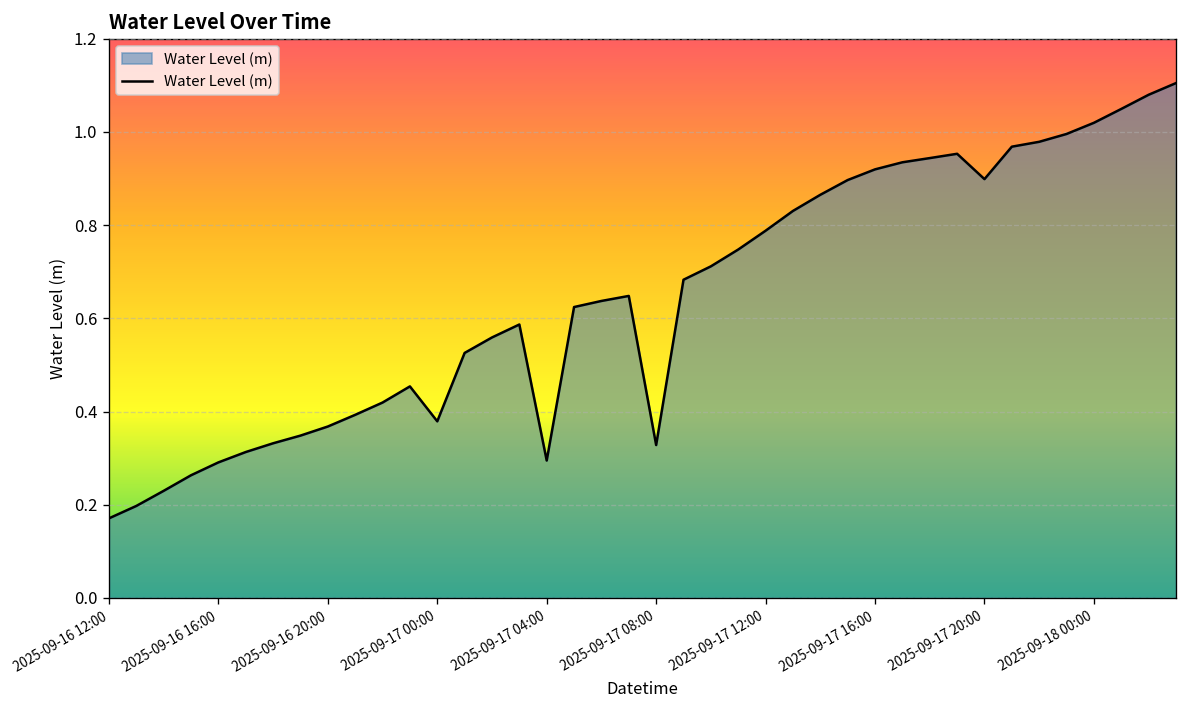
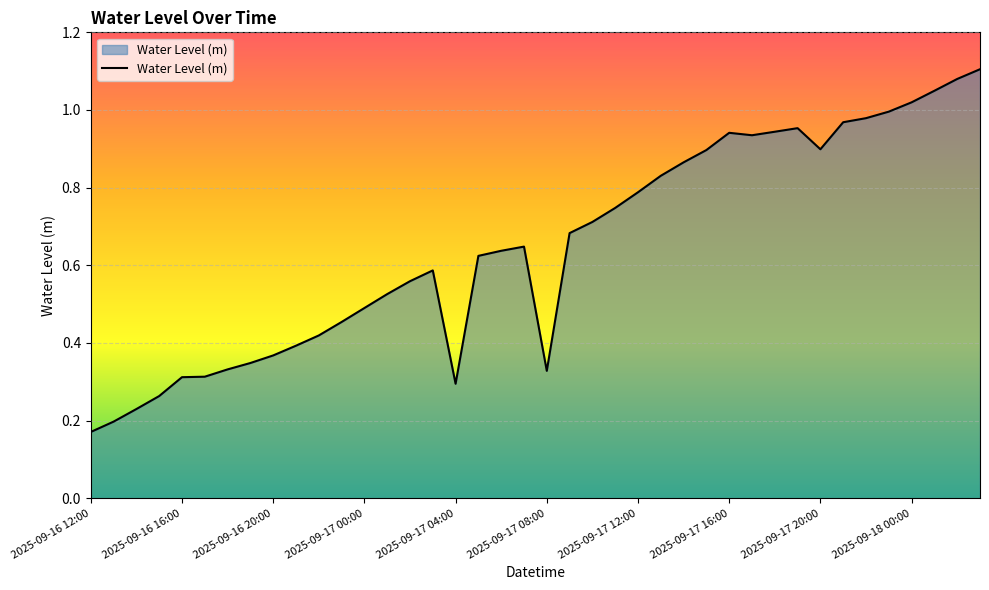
  {
    "2025-09-16 12:00": 0.17,
-   "2025-09-16 16:00": 0.29,
+   "2025-09-16 16:00": 0.31,
    "2025-09-16 20:00": 0.37,
-   "2025-09-17 00:00": 0.38,
+   "2025-09-17 00:00": 0.49,
    "2025-09-17 04:00": 0.29,
    "2025-09-17 08:00": 0.33,
    "2025-09-17 12:00": 0.79,
-   "2025-09-17 16:00": 0.92,
+   "2025-09-17 16:00": 0.94,
    "2025-09-17 20:00": 0.90,
    "2025-09-18 00:00": 1.02
  }
